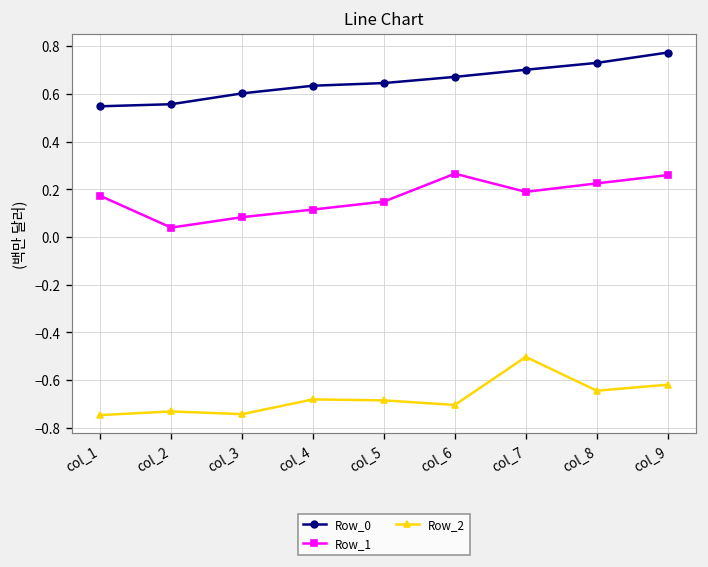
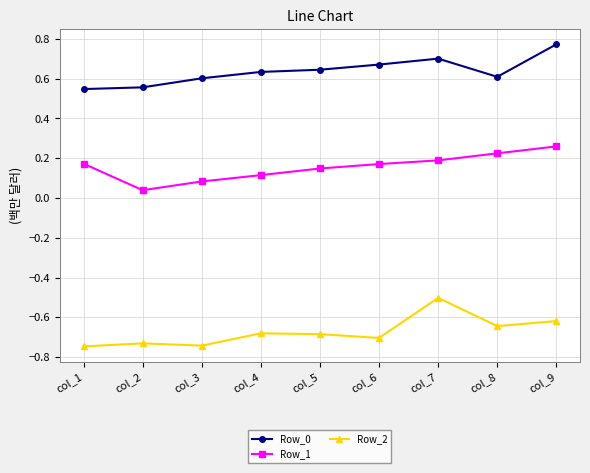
  {
    "Row_0": {
      "col_1": 0.55,
      "col_2": 0.56,
      "col_3": 0.60,
      "col_4": 0.63,
      "col_5": 0.64,
      "col_6": 0.67,
      "col_7": 0.70,
-     "col_8": 0.73,
+     "col_8": 0.61,
      "col_9": 0.77
    },
    "Row_1": {
      "col_1": 0.17,
      "col_2": 0.04,
      "col_3": 0.08,
      "col_4": 0.11,
      "col_5": 0.15,
-     "col_6": 0.27,
+     "col_6": 0.17,
      "col_7": 0.19,
      "col_8": 0.22,
      "col_9": 0.26
    },
    "Row_2": {
      "col_1": -0.75,
      "col_2": -0.73,
      "col_3": -0.74,
      "col_4": -0.68,
      "col_5": -0.68,
      "col_6": -0.70,
      "col_7": -0.50,
      "col_8": -0.64,
      "col_9": -0.62
    }
  }
